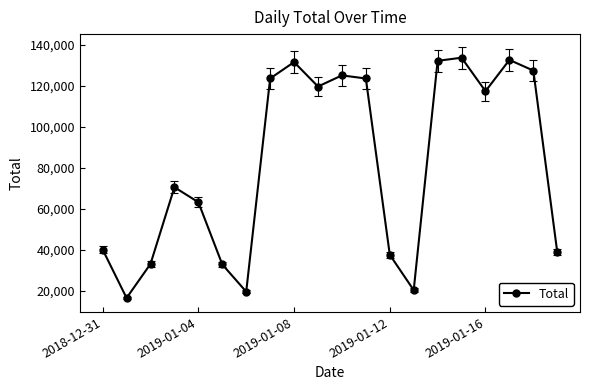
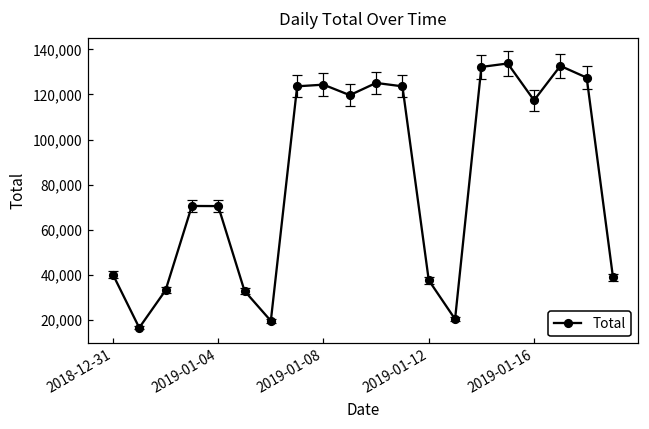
  {
    "Total": {
      "2018-12-31": "40,000",
-     "2019-01-04": "63,000",
-     "2019-01-08": "132,000",
+     "2019-01-04": "70,000",
+     "2019-01-08": "124,000",
      "2019-01-12": "38,000",
      "2019-01-16": "117,000"
    }
  }
